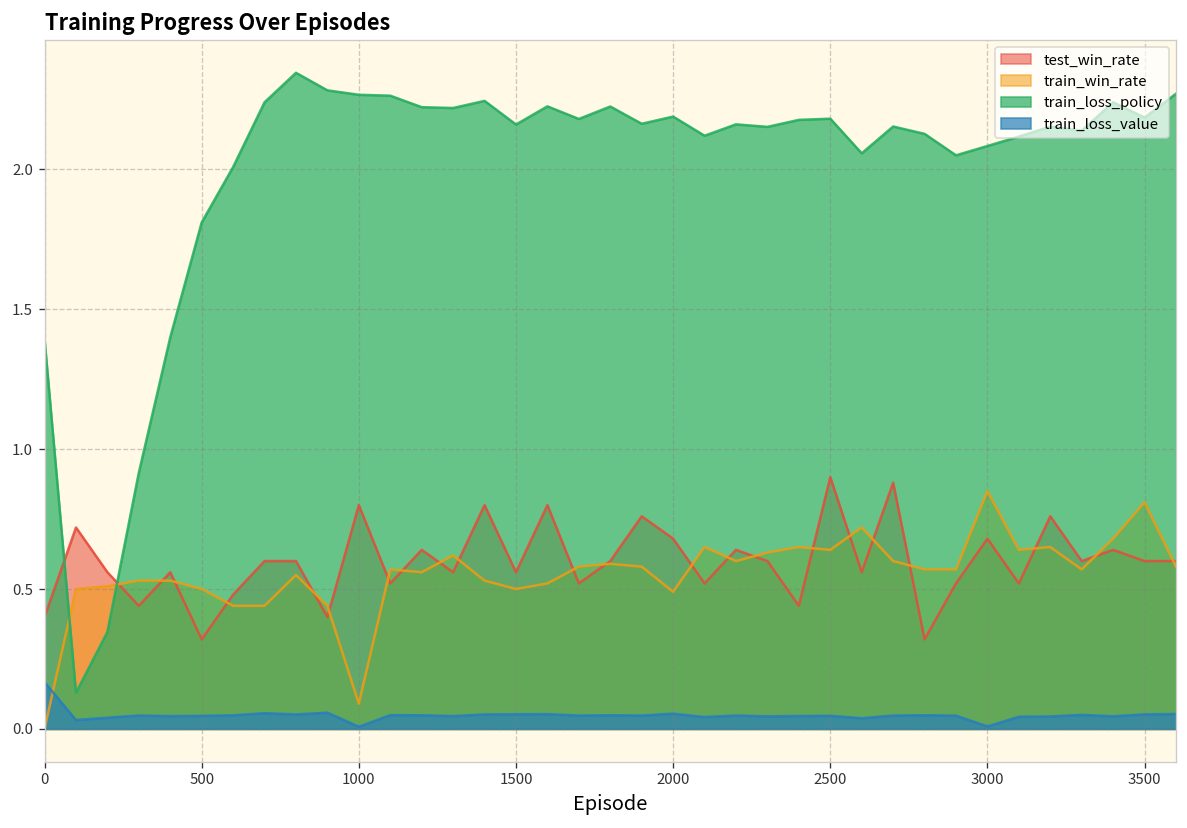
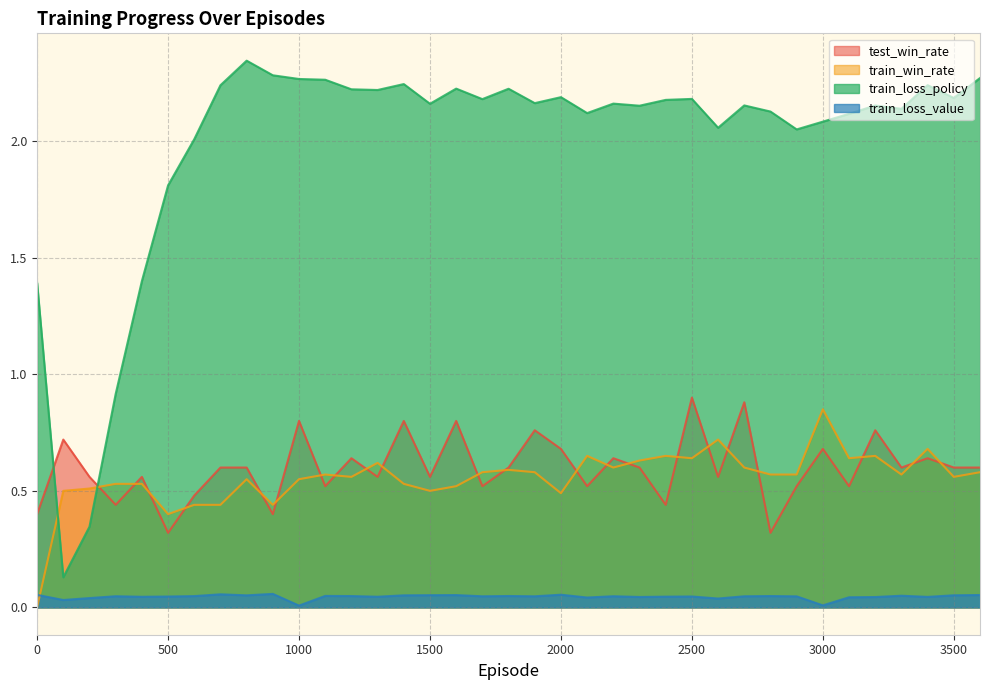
  {
    "test_win_rate": {
      "0": 0.40,
      "500": 0.32,
      "1000": 0.80,
      "1500": 0.56,
      "2000": 0.68,
      "2500": 0.90,
      "3000": 0.68,
      "3500": 0.60
    },
    "train_win_rate": {
      "0": 0.00,
-     "500": 0.5,
-     "1000": 0.09,
+     "500": 0.4,
+     "1000": 0.55,
      "1500": 0.50,
      "2000": 0.49,
      "2500": 0.64,
      "3000": 0.85,
-     "3500": 0.81
+     "3500": 0.56
    },
    "train_loss_policy": {
      "0": 1.39,
      "500": 1.81,
      "1000": 2.27,
      "1500": 2.16,
      "2000": 2.19,
      "2500": 2.18,
      "3000": 2.08
    },
    "train_loss_value": {
-     "0": 0.17,
+     "0": 0.05,
      "500": 0.05,
      "1000": 0.01,
      "1500": 0.05,
      "2000": 0.05,
      "2500": 0.05,
      "3000": 0.01,
      "3500": 0.05
    }
  }
